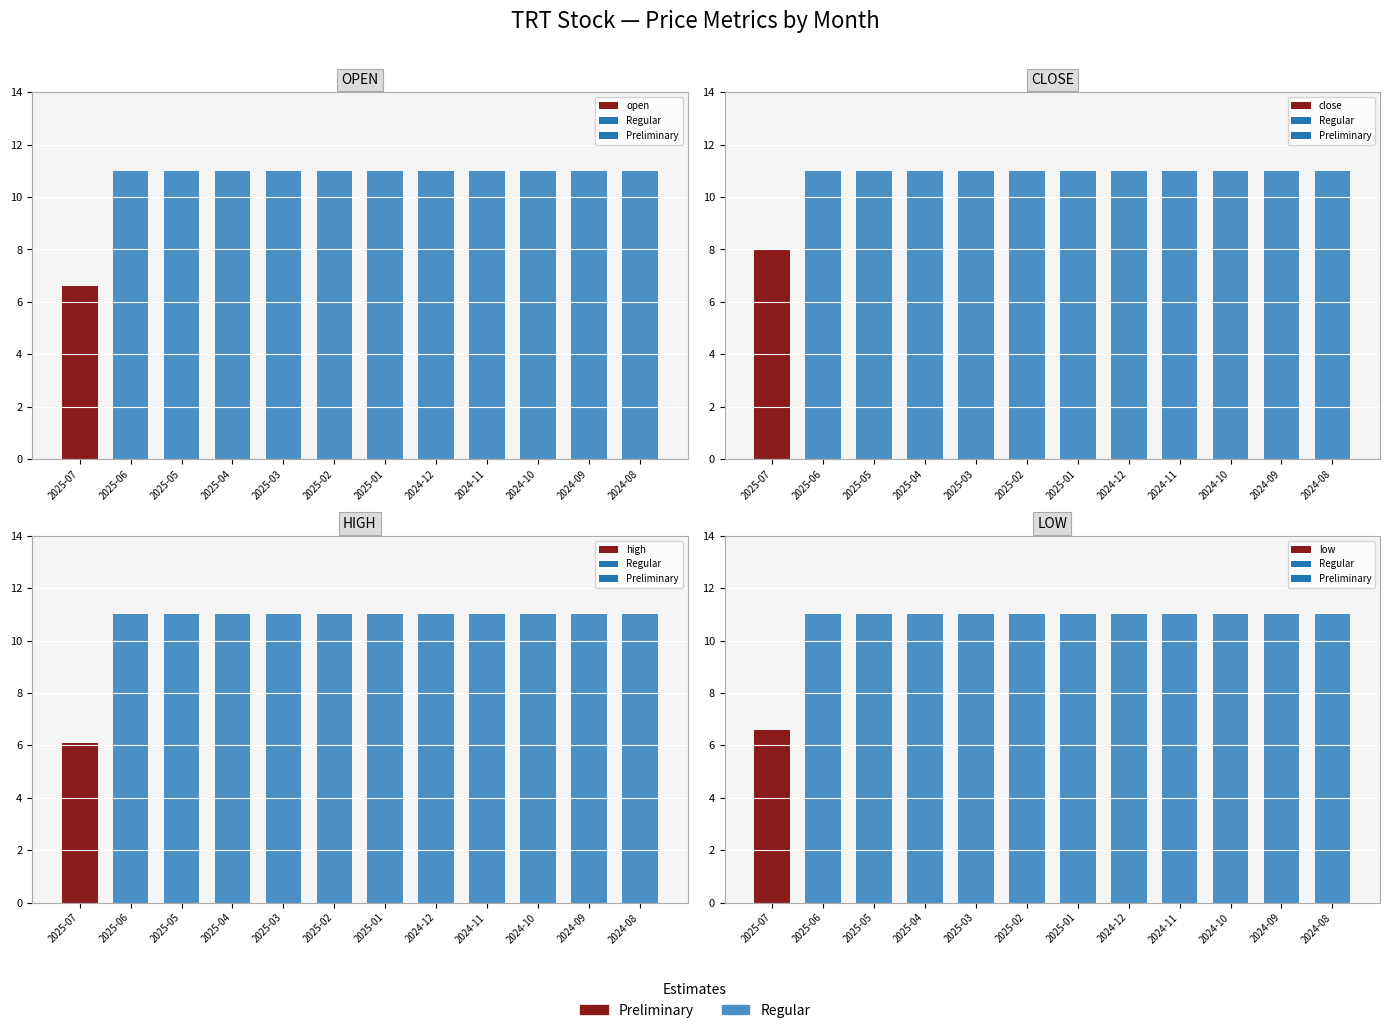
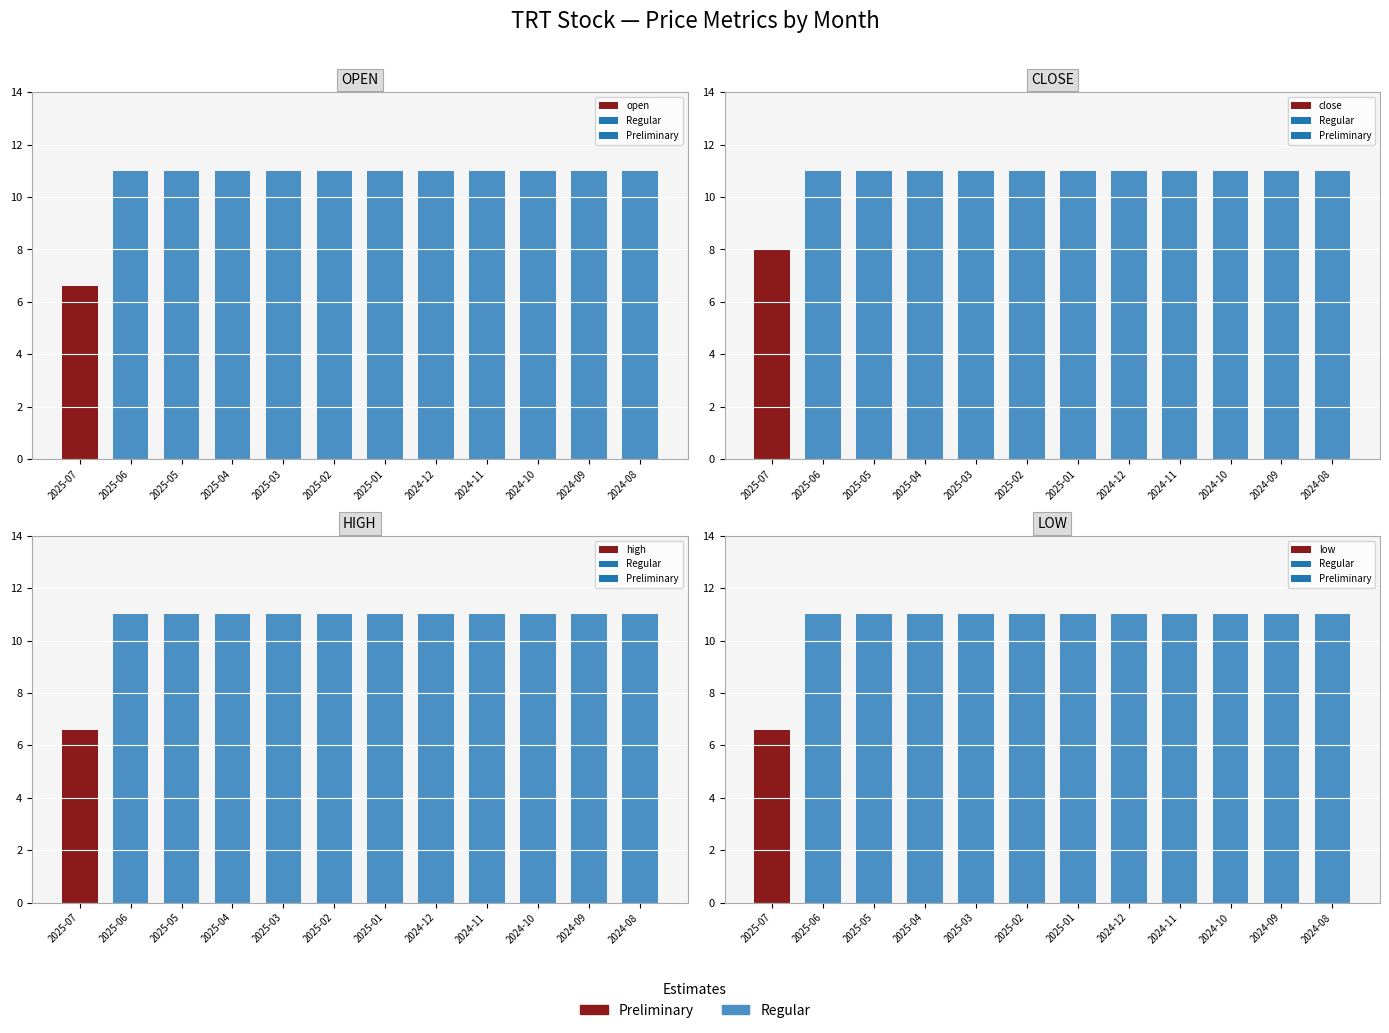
  {
    "OPEN": {
      "2025-07": 6.6,
      "2025-06": 11.0,
      "2025-05": 11.0,
      "2025-04": 11.0,
      "2025-03": 11.0,
      "2025-02": 11.0,
      "2025-01": 11.0,
      "2024-12": 11.0,
      "2024-11": 11.0,
      "2024-10": 11.0,
      "2024-09": 11.0,
      "2024-08": 11.0
    },
    "CLOSE": {
      "2025-07": 8.0,
      "2025-06": 11.0,
      "2025-05": 11.0,
      "2025-04": 11.0,
      "2025-03": 11.0,
      "2025-02": 11.0,
      "2025-01": 11.0,
      "2024-12": 11.0,
      "2024-11": 11.0,
      "2024-10": 11.0,
      "2024-09": 11.0,
      "2024-08": 11.0
    },
    "HIGH": {
-     "2025-07": 6.1,
+     "2025-07": 6.6,
      "2025-06": 11.0,
      "2025-05": 11.0,
      "2025-04": 11.0,
      "2025-03": 11.0,
      "2025-02": 11.0,
      "2025-01": 11.0,
      "2024-12": 11.0,
      "2024-11": 11.0,
      "2024-10": 11.0,
      "2024-09": 11.0,
      "2024-08": 11.0
    },
    "LOW": {
      "2025-07": 6.6,
      "2025-06": 11.0,
      "2025-05": 11.0,
      "2025-04": 11.0,
      "2025-03": 11.0,
      "2025-02": 11.0,
      "2025-01": 11.0,
      "2024-12": 11.0,
      "2024-11": 11.0,
      "2024-10": 11.0,
      "2024-09": 11.0,
      "2024-08": 11.0
    }
  }
